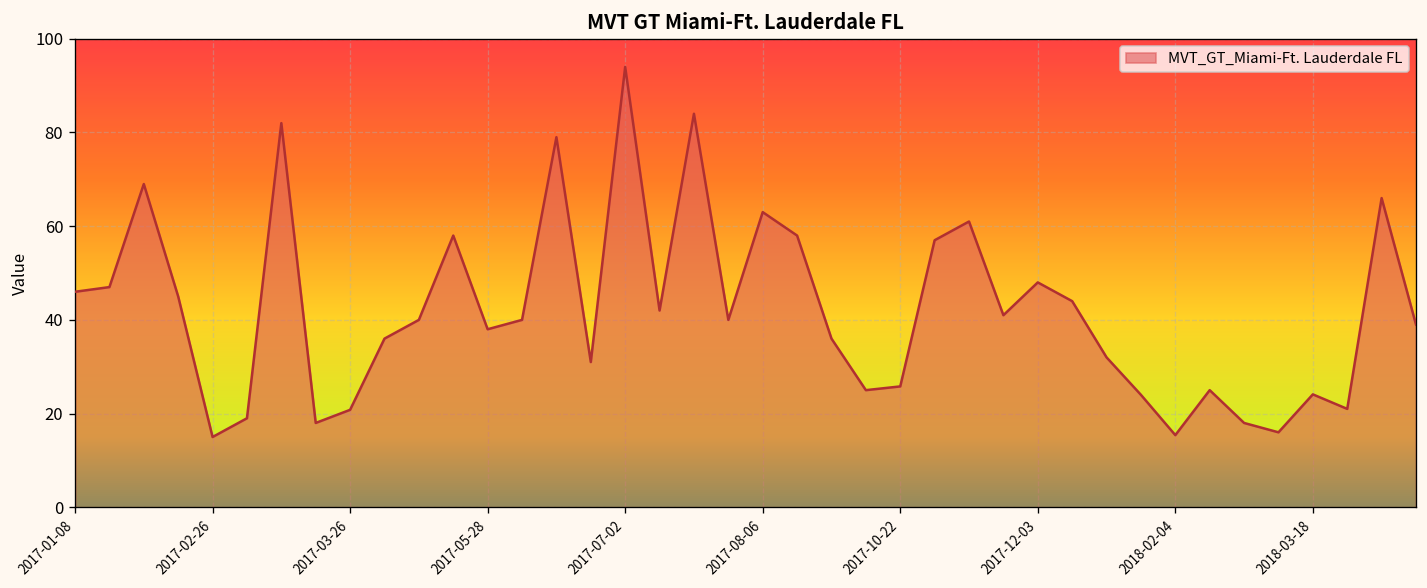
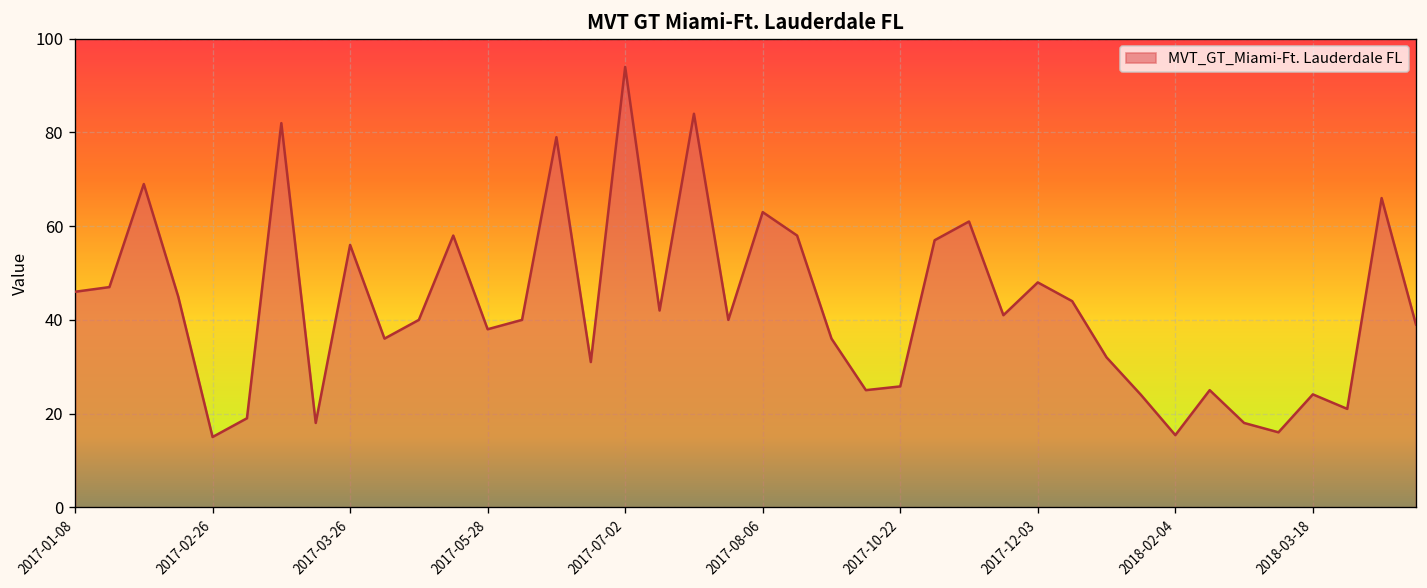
  {
    "2017-01-08": 46,
    "2017-02-26": 15,
-   "2017-03-26": 21,
+   "2017-03-26": 56,
    "2017-05-28": 38,
    "2017-07-02": 94,
    "2017-08-06": 63,
    "2017-10-22": 26,
    "2017-12-03": 48,
    "2018-02-04": 15,
    "2018-03-18": 24
  }
